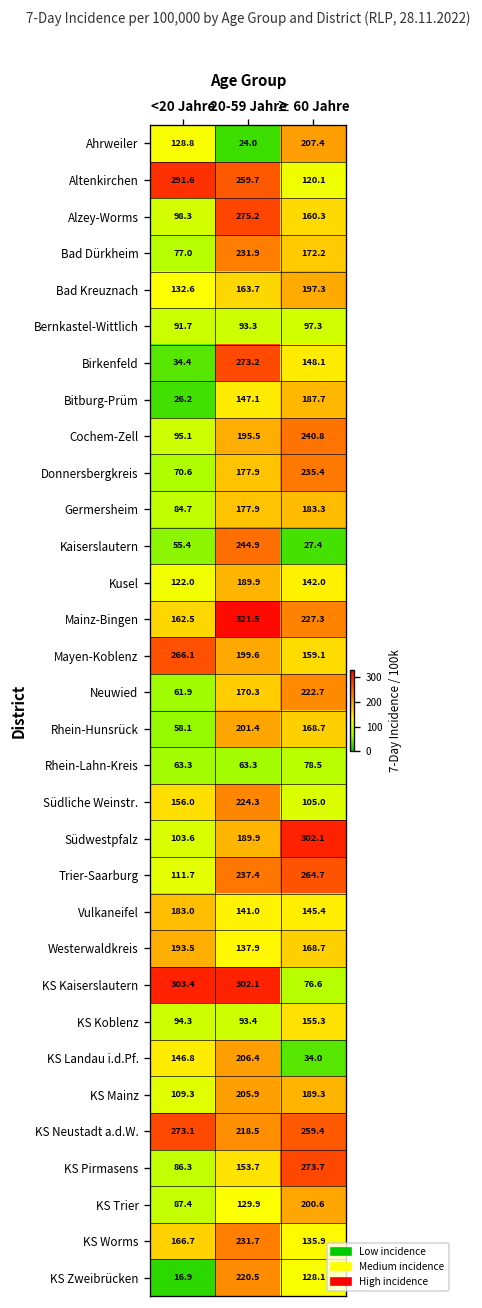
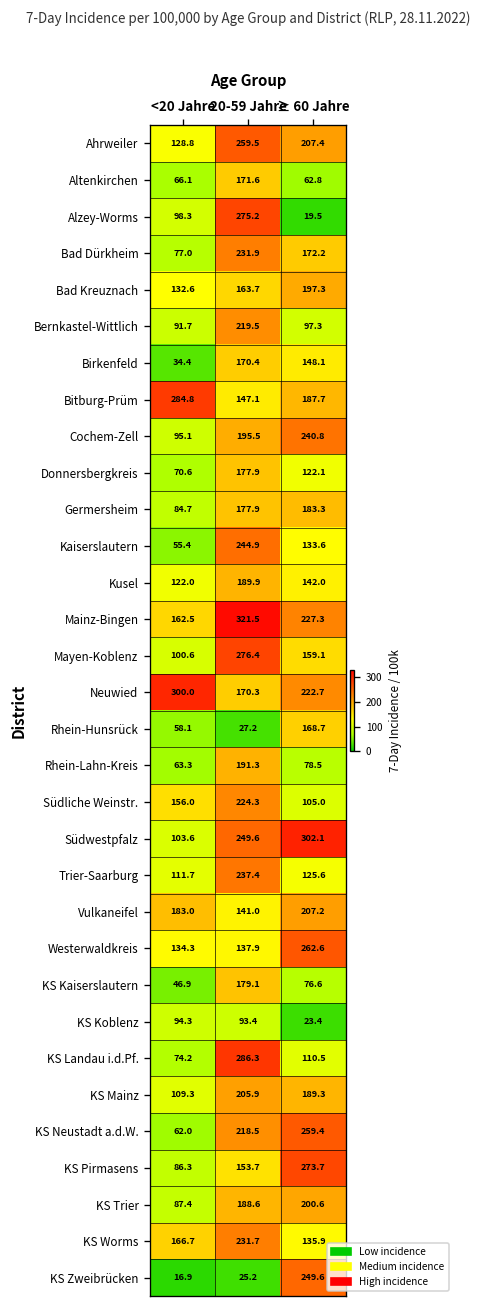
  {
    "Ahrweiler": {
      "<20 Jahre": 128.8,
-     "20-59 Jahre": 24.0,
+     "20-59 Jahre": 259.5,
      "≥ 60 Jahre": 207.4
    },
    "Altenkirchen": {
-     "<20 Jahre": 291.6,
-     "20-59 Jahre": 259.7,
-     "≥ 60 Jahre": 120.1
+     "<20 Jahre": 66.1,
+     "20-59 Jahre": 171.6,
+     "≥ 60 Jahre": 62.8
    },
    "Alzey-Worms": {
      "<20 Jahre": 98.3,
      "20-59 Jahre": 275.2,
-     "≥ 60 Jahre": 160.3
+     "≥ 60 Jahre": 19.5
    },
    "Bad Dürkheim": {
      "<20 Jahre": 77.0,
      "20-59 Jahre": 231.9,
      "≥ 60 Jahre": 172.2
    },
    "Bad Kreuznach": {
      "<20 Jahre": 132.6,
      "20-59 Jahre": 163.7,
      "≥ 60 Jahre": 197.3
    },
    "Bernkastel-Wittlich": {
      "<20 Jahre": 91.7,
-     "20-59 Jahre": 93.3,
+     "20-59 Jahre": 219.5,
      "≥ 60 Jahre": 97.3
    },
    "Birkenfeld": {
      "<20 Jahre": 34.4,
-     "20-59 Jahre": 273.2,
+     "20-59 Jahre": 170.4,
      "≥ 60 Jahre": 148.1
    },
    "Bitburg-Prüm": {
-     "<20 Jahre": 26.2,
+     "<20 Jahre": 284.8,
      "20-59 Jahre": 147.1,
      "≥ 60 Jahre": 187.7
    },
    "Cochem-Zell": {
      "<20 Jahre": 95.1,
      "20-59 Jahre": 195.5,
      "≥ 60 Jahre": 240.8
    },
    "Donnersbergkreis": {
      "<20 Jahre": 70.6,
      "20-59 Jahre": 177.9,
-     "≥ 60 Jahre": 235.4
+     "≥ 60 Jahre": 122.1
    },
    "Germersheim": {
      "<20 Jahre": 84.7,
      "20-59 Jahre": 177.9,
      "≥ 60 Jahre": 183.3
    },
    "Kaiserslautern": {
      "<20 Jahre": 55.4,
      "20-59 Jahre": 244.9,
-     "≥ 60 Jahre": 27.4
+     "≥ 60 Jahre": 133.6
    },
    "Kusel": {
      "<20 Jahre": 122.0,
      "20-59 Jahre": 189.9,
      "≥ 60 Jahre": 142.0
    },
    "Mainz-Bingen": {
      "<20 Jahre": 162.5,
      "20-59 Jahre": 321.5,
      "≥ 60 Jahre": 227.3
    },
    "Mayen-Koblenz": {
-     "<20 Jahre": 266.1,
-     "20-59 Jahre": 199.6,
+     "<20 Jahre": 100.6,
+     "20-59 Jahre": 276.4,
      "≥ 60 Jahre": 159.1
    },
    "Neuwied": {
-     "<20 Jahre": 61.9,
+     "<20 Jahre": 300.0,
      "20-59 Jahre": 170.3,
      "≥ 60 Jahre": 222.7
    },
    "Rhein-Hunsrück": {
      "<20 Jahre": 58.1,
-     "20-59 Jahre": 201.4,
+     "20-59 Jahre": 27.2,
      "≥ 60 Jahre": 168.7
    },
    "Rhein-Lahn-Kreis": {
      "<20 Jahre": 63.3,
-     "20-59 Jahre": 63.3,
+     "20-59 Jahre": 191.3,
      "≥ 60 Jahre": 78.5
    },
    "Südliche Weinstr.": {
      "<20 Jahre": 156.0,
      "20-59 Jahre": 224.3,
      "≥ 60 Jahre": 105.0
    },
    "Südwestpfalz": {
      "<20 Jahre": 103.6,
-     "20-59 Jahre": 189.9,
+     "20-59 Jahre": 249.6,
      "≥ 60 Jahre": 302.1
    },
    "Trier-Saarburg": {
      "<20 Jahre": 111.7,
      "20-59 Jahre": 237.4,
-     "≥ 60 Jahre": 264.7
+     "≥ 60 Jahre": 125.6
    },
    "Vulkaneifel": {
      "<20 Jahre": 183.0,
      "20-59 Jahre": 141.0,
-     "≥ 60 Jahre": 145.4
+     "≥ 60 Jahre": 207.2
    },
    "Westerwaldkreis": {
-     "<20 Jahre": 193.5,
+     "<20 Jahre": 134.3,
      "20-59 Jahre": 137.9,
-     "≥ 60 Jahre": 168.7
+     "≥ 60 Jahre": 262.6
    },
    "KS Kaiserslautern": {
-     "<20 Jahre": 303.4,
-     "20-59 Jahre": 302.1,
+     "<20 Jahre": 46.9,
+     "20-59 Jahre": 179.1,
      "≥ 60 Jahre": 76.6
    },
    "KS Koblenz": {
      "<20 Jahre": 94.3,
      "20-59 Jahre": 93.4,
-     "≥ 60 Jahre": 155.3
+     "≥ 60 Jahre": 23.4
    },
    "KS Landau i.d.Pf.": {
-     "<20 Jahre": 146.8,
-     "20-59 Jahre": 206.4,
-     "≥ 60 Jahre": 34.0
+     "<20 Jahre": 74.2,
+     "20-59 Jahre": 286.3,
+     "≥ 60 Jahre": 110.5
    },
    "KS Mainz": {
      "<20 Jahre": 109.3,
      "20-59 Jahre": 205.9,
      "≥ 60 Jahre": 189.3
    },
    "KS Neustadt a.d.W.": {
-     "<20 Jahre": 273.1,
+     "<20 Jahre": 62.0,
      "20-59 Jahre": 218.5,
      "≥ 60 Jahre": 259.4
    },
    "KS Pirmasens": {
      "<20 Jahre": 86.3,
      "20-59 Jahre": 153.7,
      "≥ 60 Jahre": 273.7
    },
    "KS Trier": {
      "<20 Jahre": 87.4,
-     "20-59 Jahre": 129.9,
+     "20-59 Jahre": 188.6,
      "≥ 60 Jahre": 200.6
    },
    "KS Worms": {
      "<20 Jahre": 166.7,
      "20-59 Jahre": 231.7,
      "≥ 60 Jahre": 135.9
    },
    "KS Zweibrücken": {
      "<20 Jahre": 16.9,
-     "20-59 Jahre": 220.5,
-     "≥ 60 Jahre": 128.1
+     "20-59 Jahre": 25.2,
+     "≥ 60 Jahre": 249.6
    }
  }
